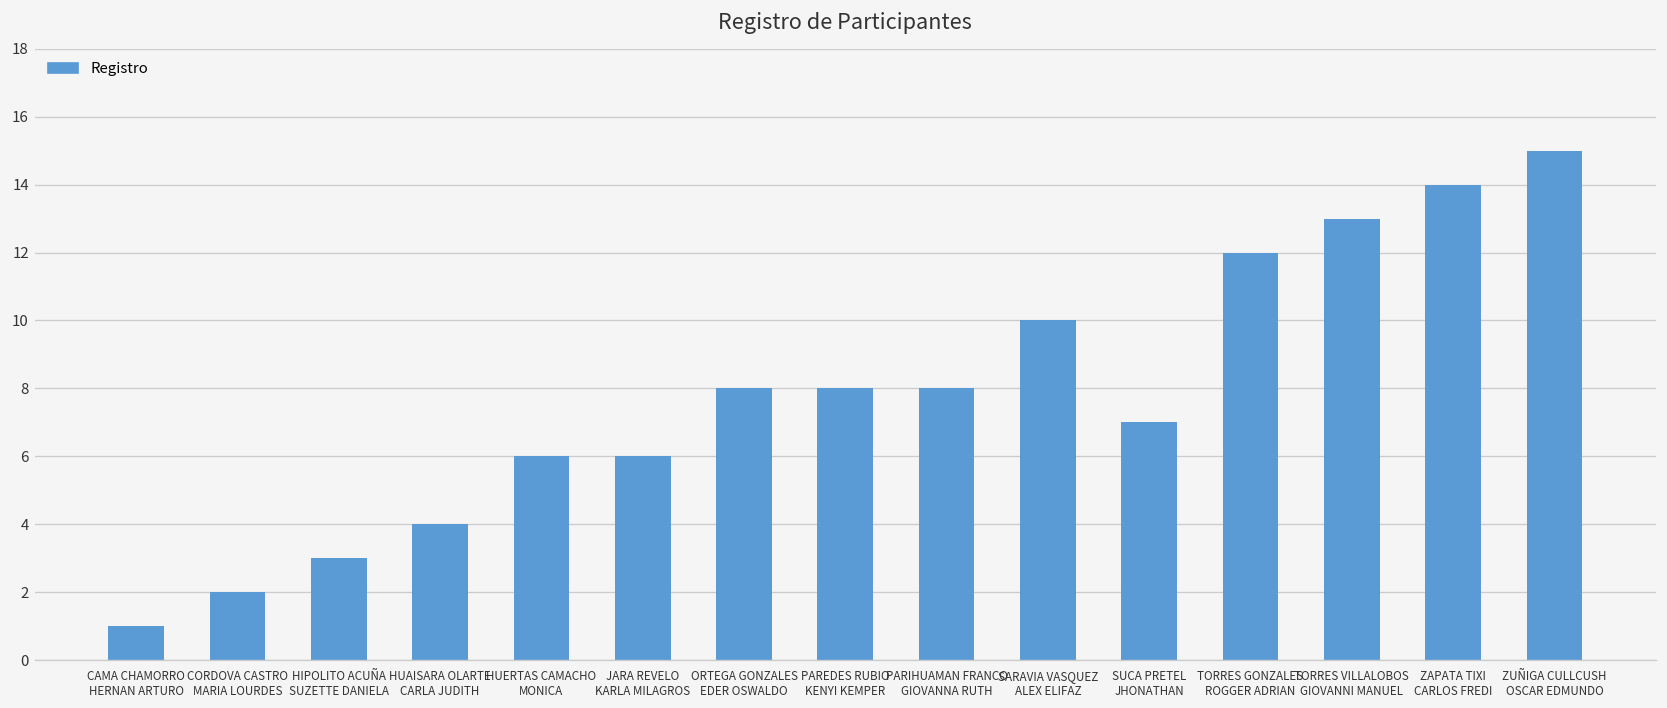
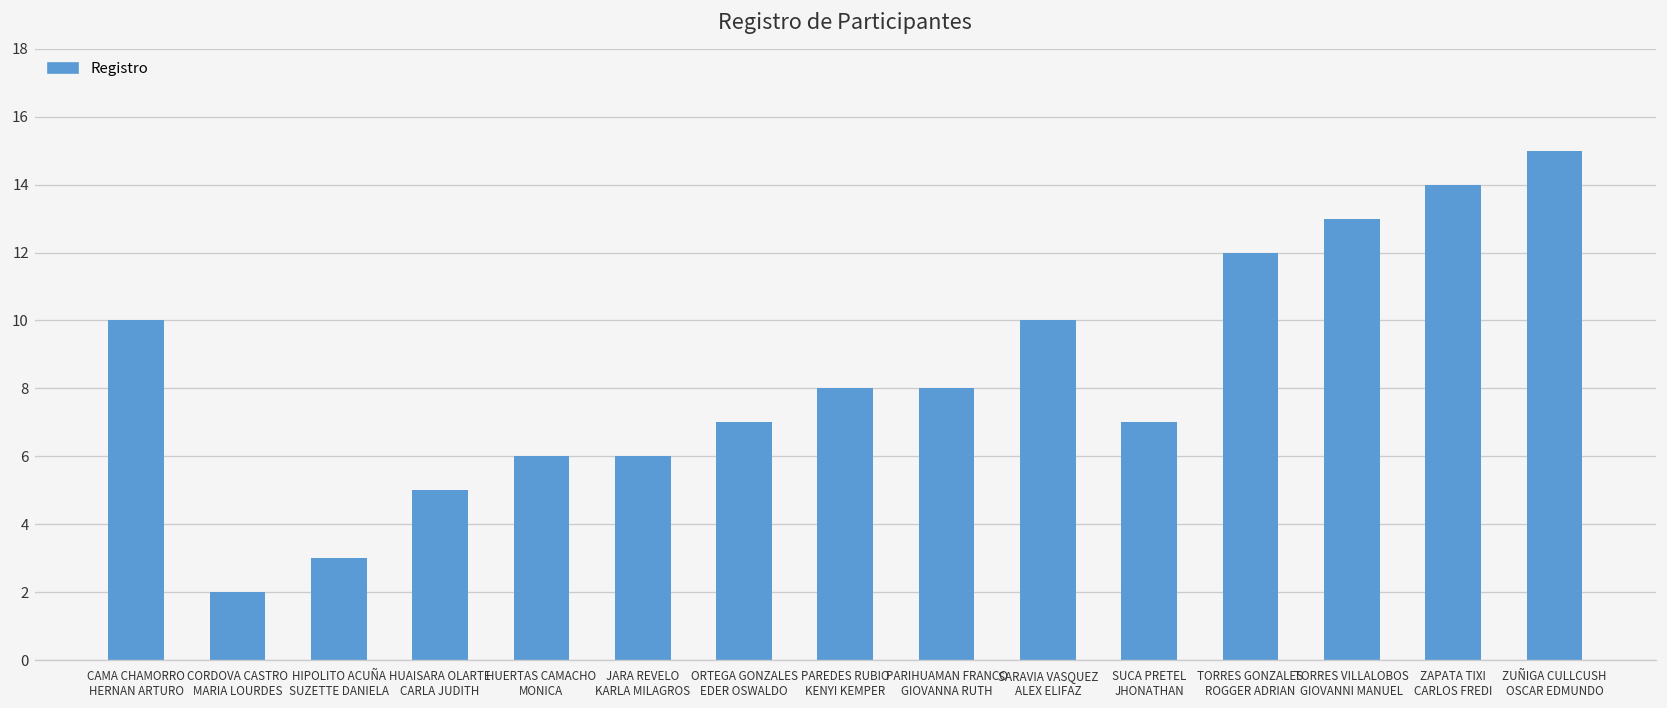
  {
-   "CAMA CHAMORRO HERNAN ARTURO": 1,
+   "CAMA CHAMORRO HERNAN ARTURO": 10,
    "CORDOVA CASTRO MARIA LOURDES": 2,
    "HIPOLITO ACUÑA SUZETTE DANIELA": 3,
-   "HUAISARA OLARTE CARLA JUDITH": 4,
+   "HUAISARA OLARTE CARLA JUDITH": 5,
    "HUERTAS CAMACHO MONICA": 6,
    "JARA REVELO KARLA MILAGROS": 6,
-   "ORTEGA GONZALES EDER OSWALDO": 8,
+   "ORTEGA GONZALES EDER OSWALDO": 7,
    "PAREDES RUBIO KENYI KEMPER": 8,
    "PARIHUAMAN FRANCO GIOVANNA RUTH": 8,
    "SARAVIA VASQUEZ ALEX ELIFAZ": 10,
    "SUCA PRETEL JHONATHAN": 7,
    "TORRES GONZALES ROGGER ADRIAN": 12,
    "TORRES VILLALOBOS GIOVANNI MANUEL": 13,
    "ZAPATA TIXI CARLOS FREDI": 14,
    "ZUÑIGA CULLCUSH OSCAR EDMUNDO": 15
  }
